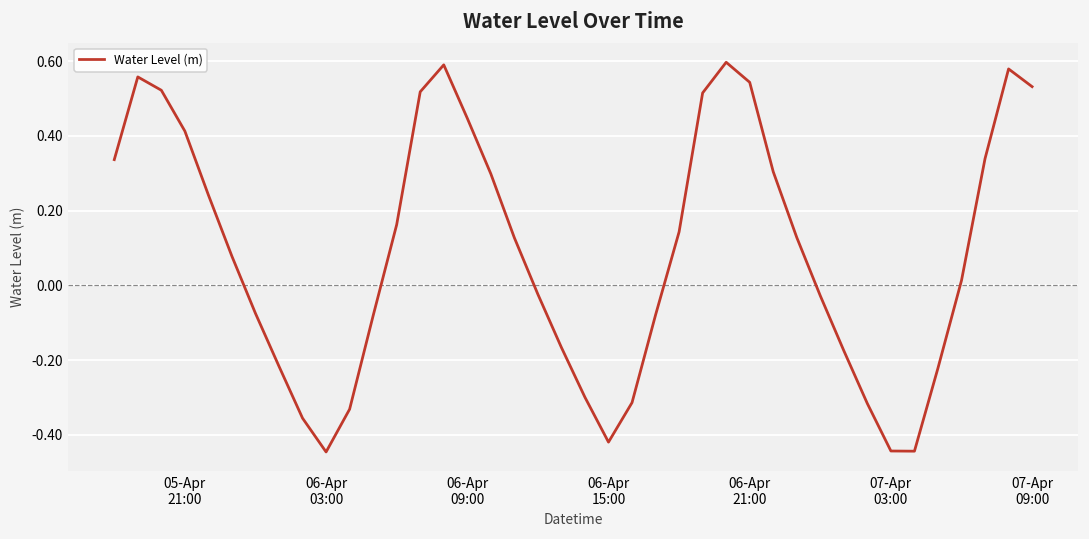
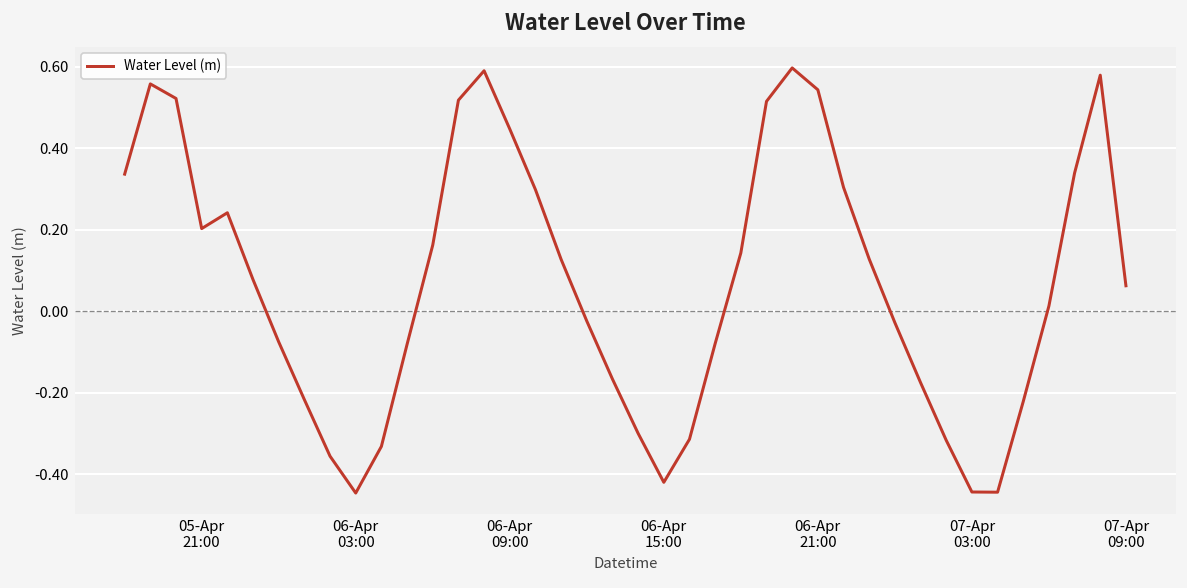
  {
-   "05-Apr 21:00": 0.41,
+   "05-Apr 21:00": 0.20,
    "06-Apr 03:00": -0.45,
    "06-Apr 09:00": 0.45,
    "06-Apr 15:00": -0.42,
    "06-Apr 21:00": 0.54,
    "07-Apr 03:00": -0.44,
-   "07-Apr 09:00": 0.53
+   "07-Apr 09:00": 0.06
  }
